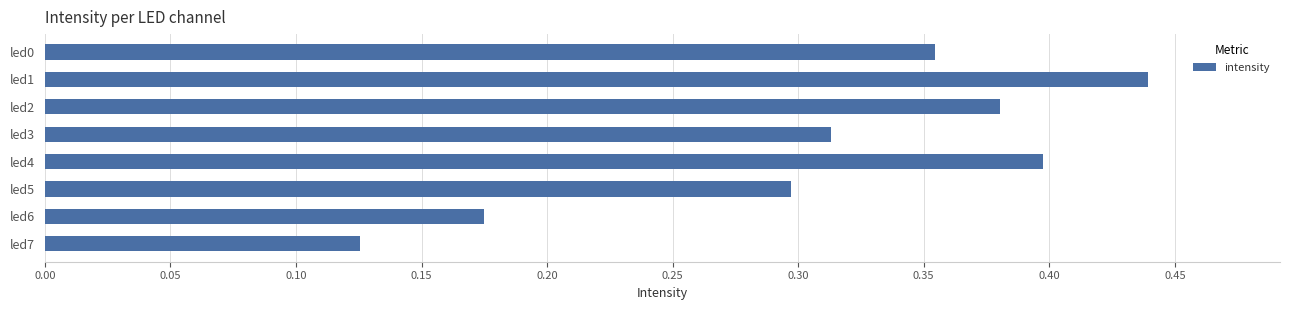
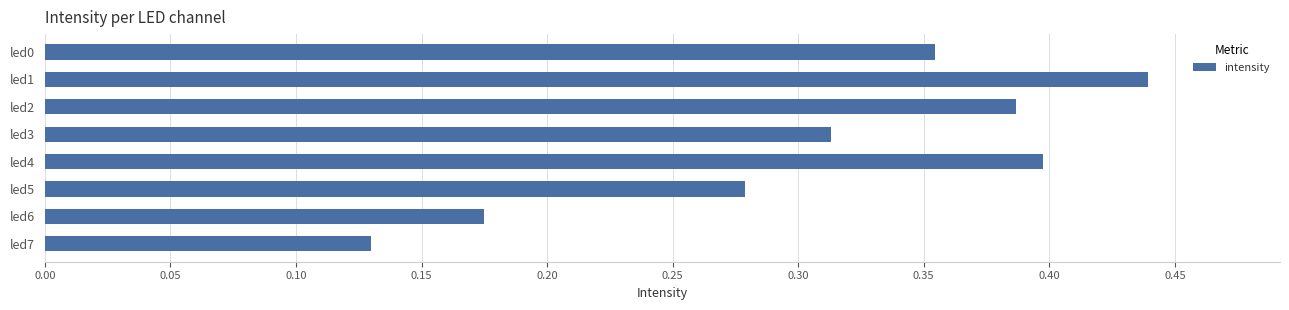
  {
    "led0": 0.355,
    "led1": 0.439,
-   "led2": 0.380,
+   "led2": 0.387,
    "led3": 0.313,
    "led4": 0.398,
-   "led5": 0.297,
+   "led5": 0.279,
    "led6": 0.175,
-   "led7": 0.125
+   "led7": 0.130
  }
